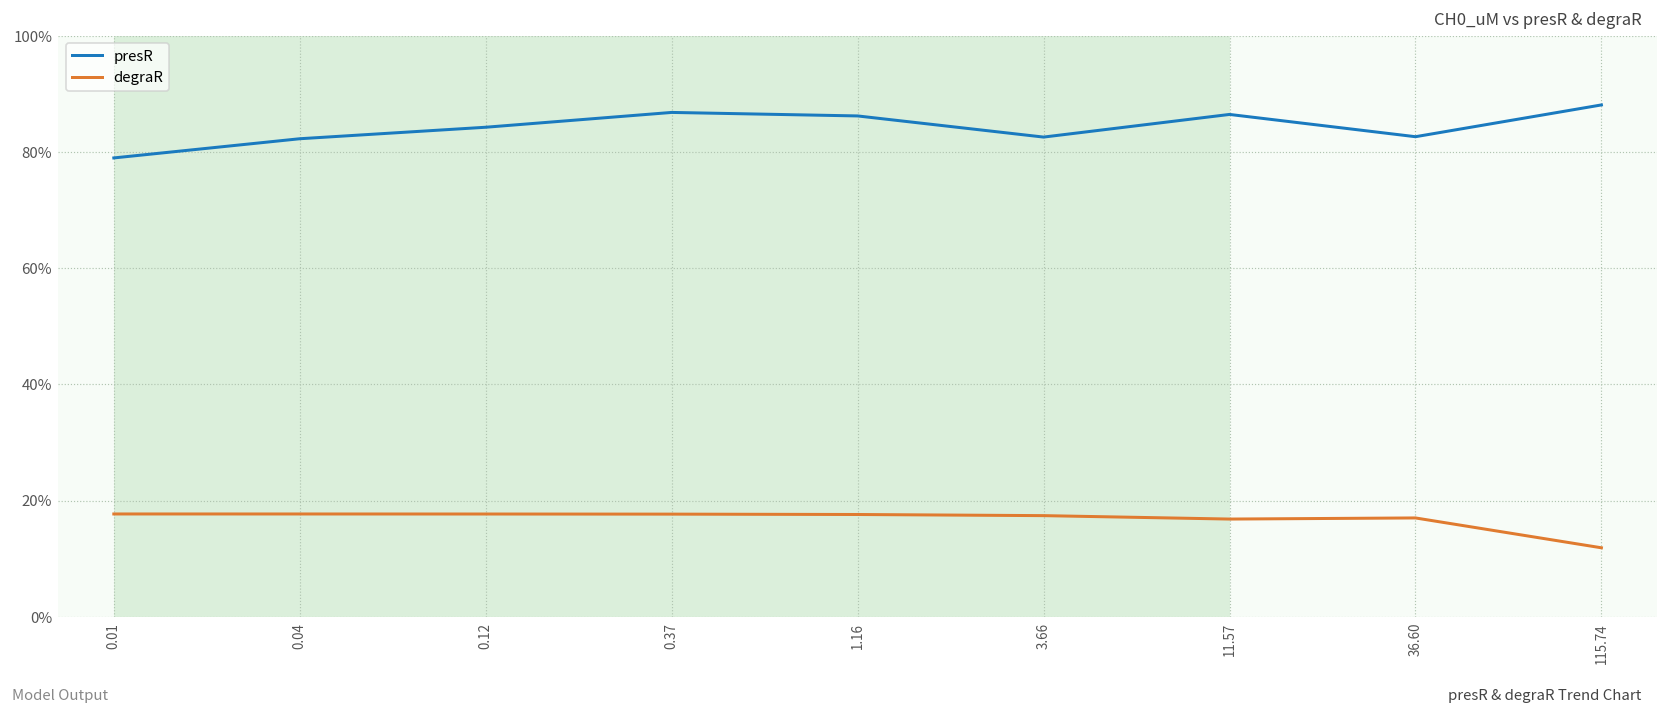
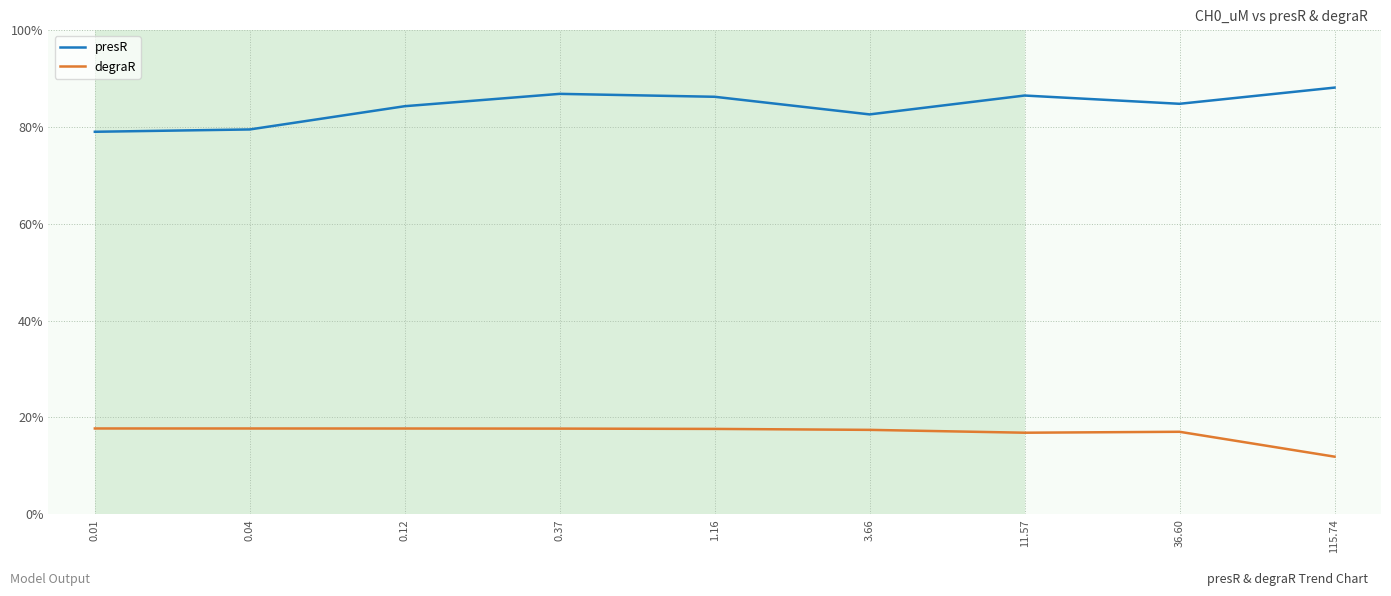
  {
    "presR": {
      "0.01": "79%",
-     "0.04": "82%",
+     "0.04": "79%",
      "0.12": "84%",
      "0.37": "87%",
      "1.16": "86%",
      "3.66": "83%",
      "11.57": "86%",
-     "36.60": "83%",
+     "36.60": "85%",
      "115.74": "88%"
    },
    "degraR": {
      "0.01": "18%",
      "0.04": "18%",
      "0.12": "18%",
      "0.37": "18%",
      "1.16": "18%",
      "3.66": "17%",
      "11.57": "17%",
      "36.60": "17%",
      "115.74": "12%"
    }
  }
